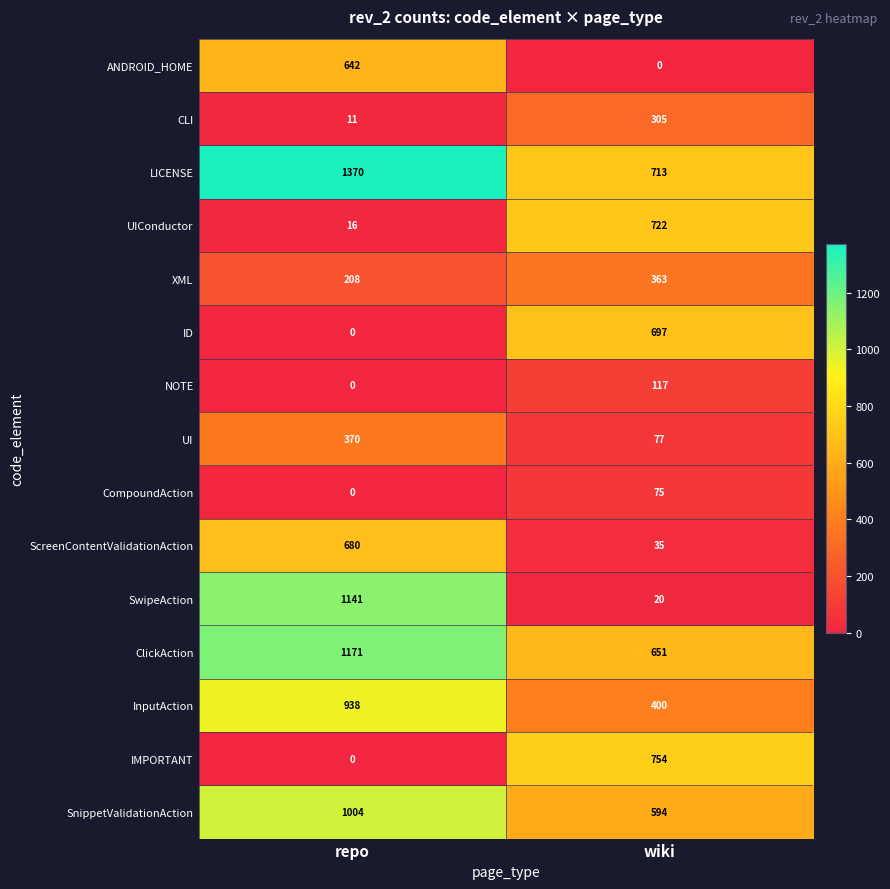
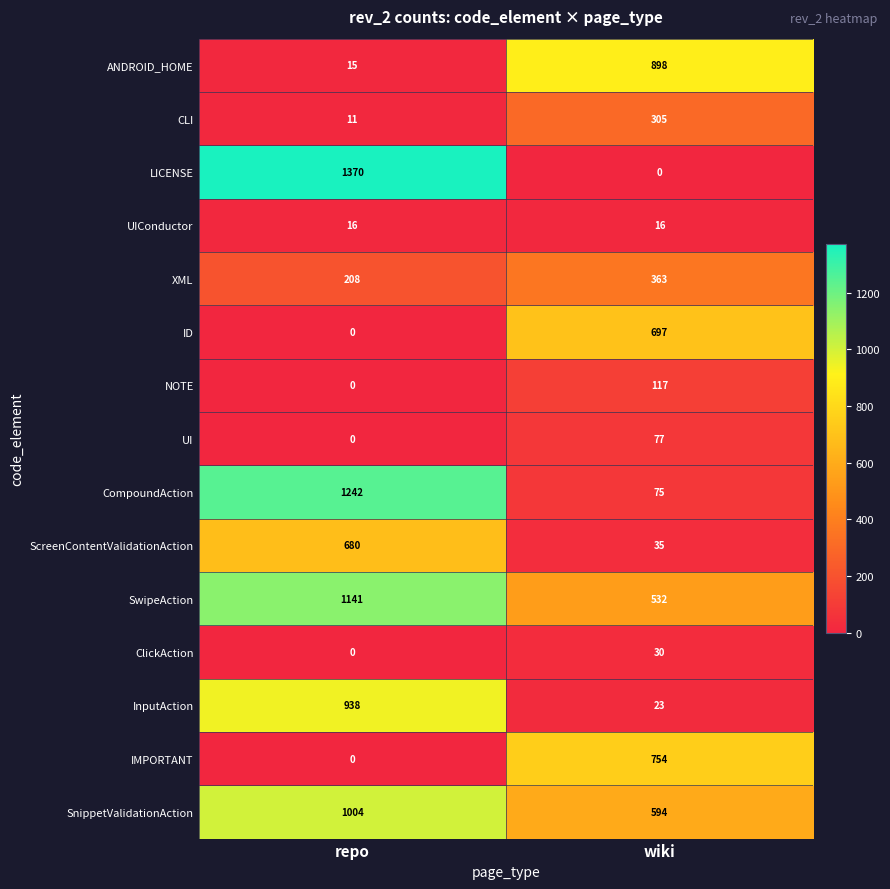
  {
    "ANDROID_HOME": {
-     "repo": 642,
-     "wiki": 0
+     "repo": 15,
+     "wiki": 898
    },
    "CLI": {
      "repo": 11,
      "wiki": 305
    },
    "LICENSE": {
      "repo": 1370,
-     "wiki": 713
+     "wiki": 0
    },
    "UIConductor": {
      "repo": 16,
-     "wiki": 722
+     "wiki": 16
    },
    "XML": {
      "repo": 208,
      "wiki": 363
    },
    "ID": {
      "repo": 0,
      "wiki": 697
    },
    "NOTE": {
      "repo": 0,
      "wiki": 117
    },
    "UI": {
-     "repo": 370,
+     "repo": 0,
      "wiki": 77
    },
    "CompoundAction": {
-     "repo": 0,
+     "repo": 1242,
      "wiki": 75
    },
    "ScreenContentValidationAction": {
      "repo": 680,
      "wiki": 35
    },
    "SwipeAction": {
      "repo": 1141,
-     "wiki": 20
+     "wiki": 532
    },
    "ClickAction": {
-     "repo": 1171,
-     "wiki": 651
+     "repo": 0,
+     "wiki": 30
    },
    "InputAction": {
      "repo": 938,
-     "wiki": 400
+     "wiki": 23
    },
    "IMPORTANT": {
      "repo": 0,
      "wiki": 754
    },
    "SnippetValidationAction": {
      "repo": 1004,
      "wiki": 594
    }
  }
